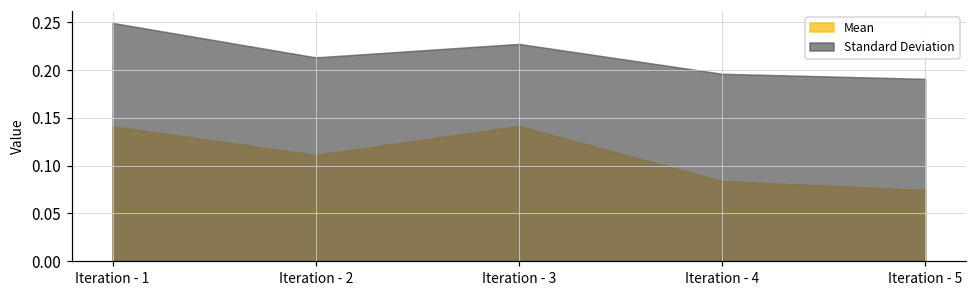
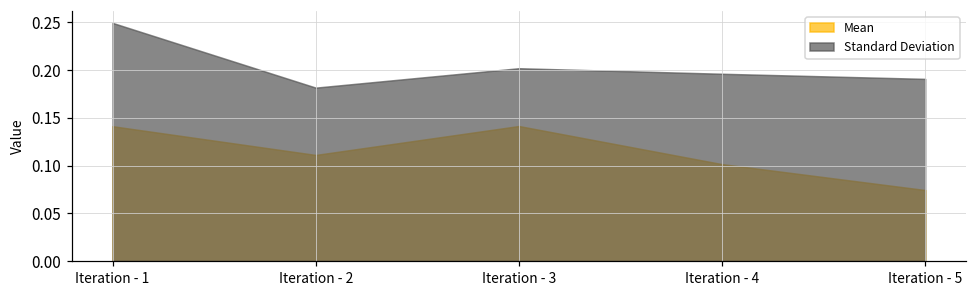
  {
    "Mean": {
      "Iteration - 1": 0.14,
      "Iteration - 2": 0.11,
      "Iteration - 3": 0.14,
-     "Iteration - 4": 0.08,
+     "Iteration - 4": 0.10,
      "Iteration - 5": 0.07
    },
    "Standard Deviation": {
      "Iteration - 1": 0.25,
-     "Iteration - 2": 0.21,
-     "Iteration - 3": 0.23,
+     "Iteration - 2": 0.18,
+     "Iteration - 3": 0.20,
      "Iteration - 4": 0.20,
      "Iteration - 5": 0.19
    }
  }
